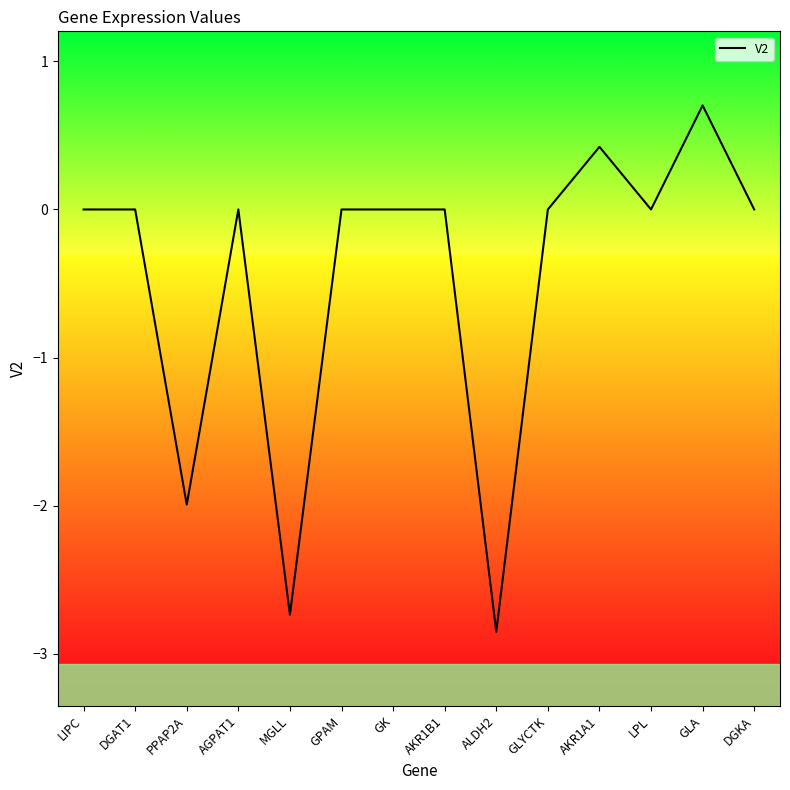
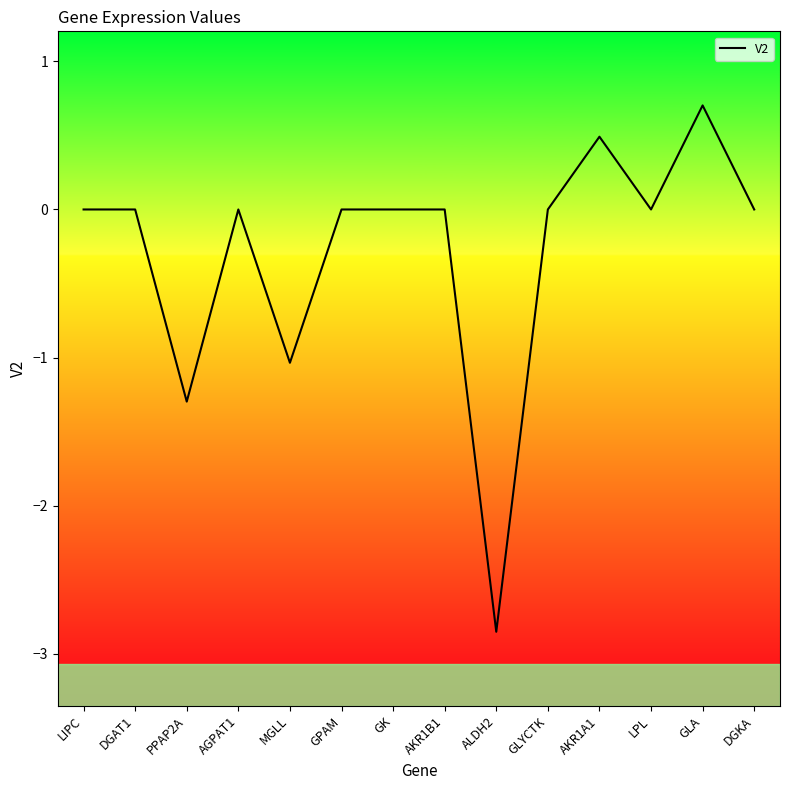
  {
    "LIPC": 0.00,
    "DGAT1": 0.00,
-   "PPAP2A": -1.99,
+   "PPAP2A": -1.30,
    "AGPAT1": 0.00,
-   "MGLL": -2.74,
+   "MGLL": -1.03,
    "GPAM": 0.00,
    "GK": 0.00,
    "AKR1B1": 0.00,
    "ALDH2": -2.85,
    "GLYCTK": 0.00,
-   "AKR1A1": 0.42,
+   "AKR1A1": 0.49,
    "LPL": 0.00,
    "GLA": 0.70,
    "DGKA": 0.00
  }
